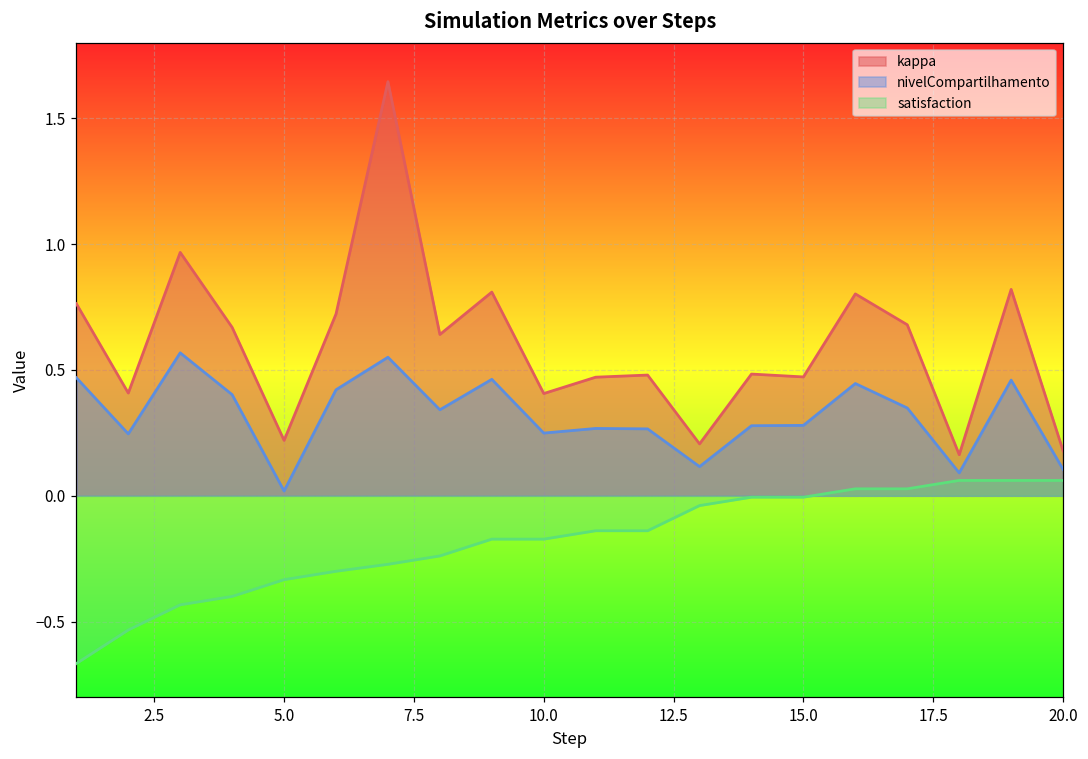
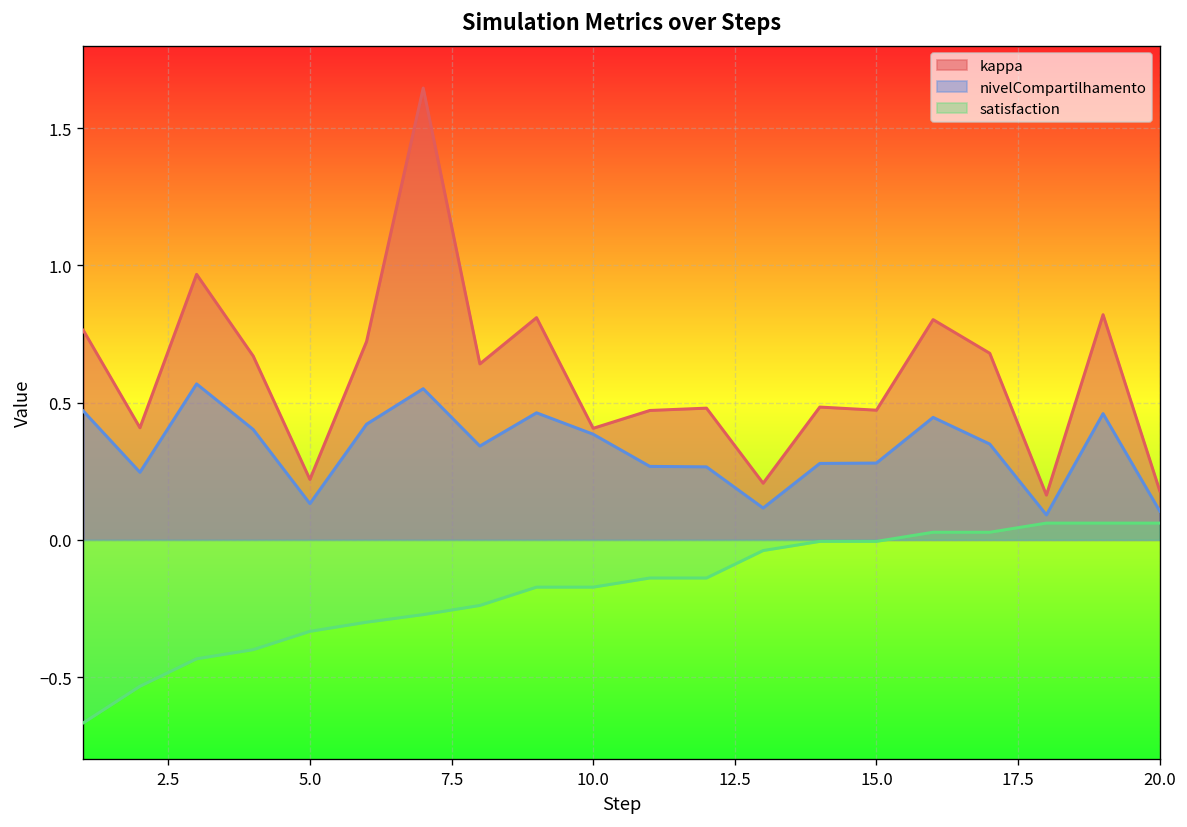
  {
    "kappa": {
      "5.0": 0.22,
      "10.0": 0.41,
      "15.0": 0.47,
      "20.0": 0.18
    },
    "nivelCompartilhamento": {
-     "5.0": 0.02,
-     "10.0": 0.25,
+     "5.0": 0.13,
+     "10.0": 0.38,
      "15.0": 0.28,
      "20.0": 0.10
    }
  }
